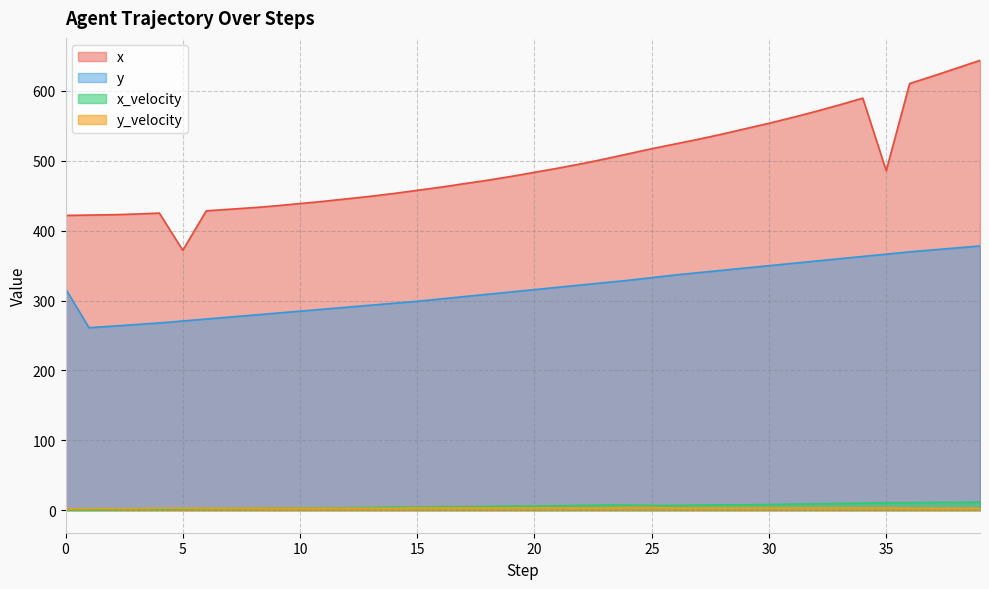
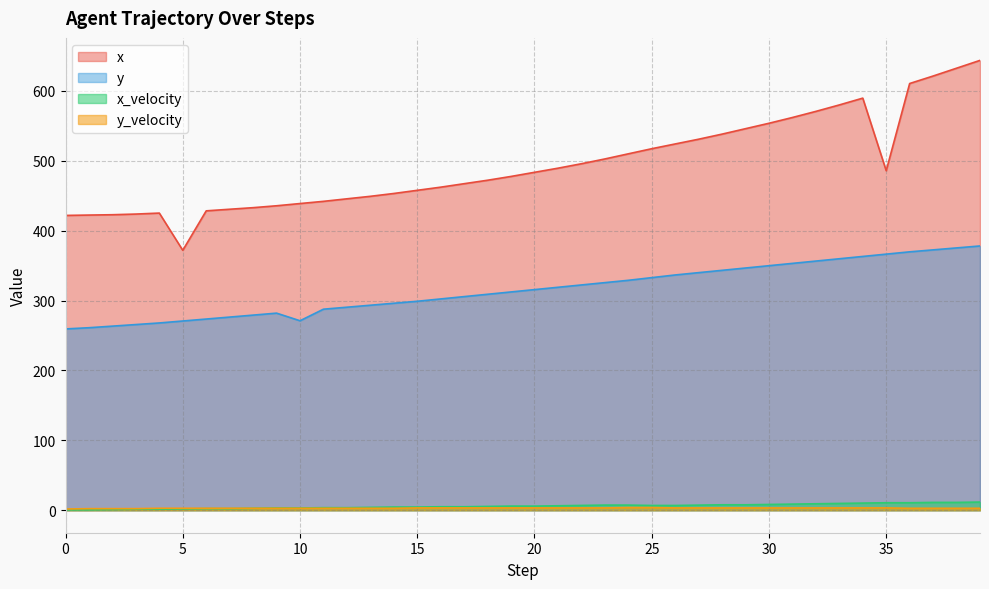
  {
    "x": {
      "0": 420,
      "5": 370,
      "10": 440,
      "15": 460,
      "20": 480,
      "25": 520,
      "30": 550,
      "35": 490
    },
    "y": {
-     "0": 320,
+     "0": 260,
      "5": 270,
-     "10": 280,
+     "10": 270,
      "15": 300,
      "20": 320,
      "25": 330,
      "30": 350,
      "35": 370
    },
    "x_velocity": {
      "30": 10,
      "35": 10
    },
    "y_velocity": {
      "30": 0,
      "35": 0
    }
  }
